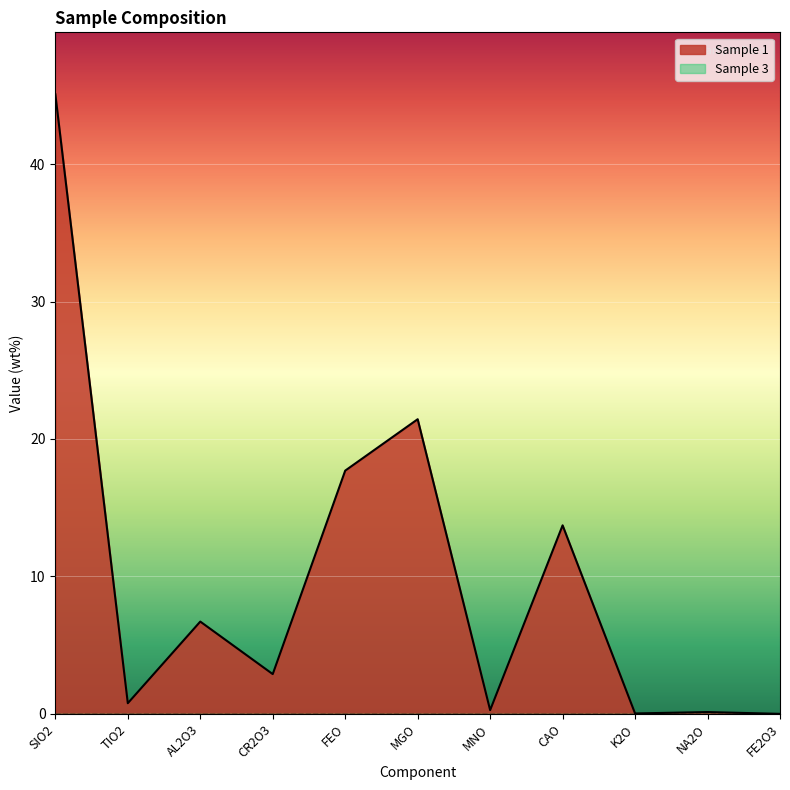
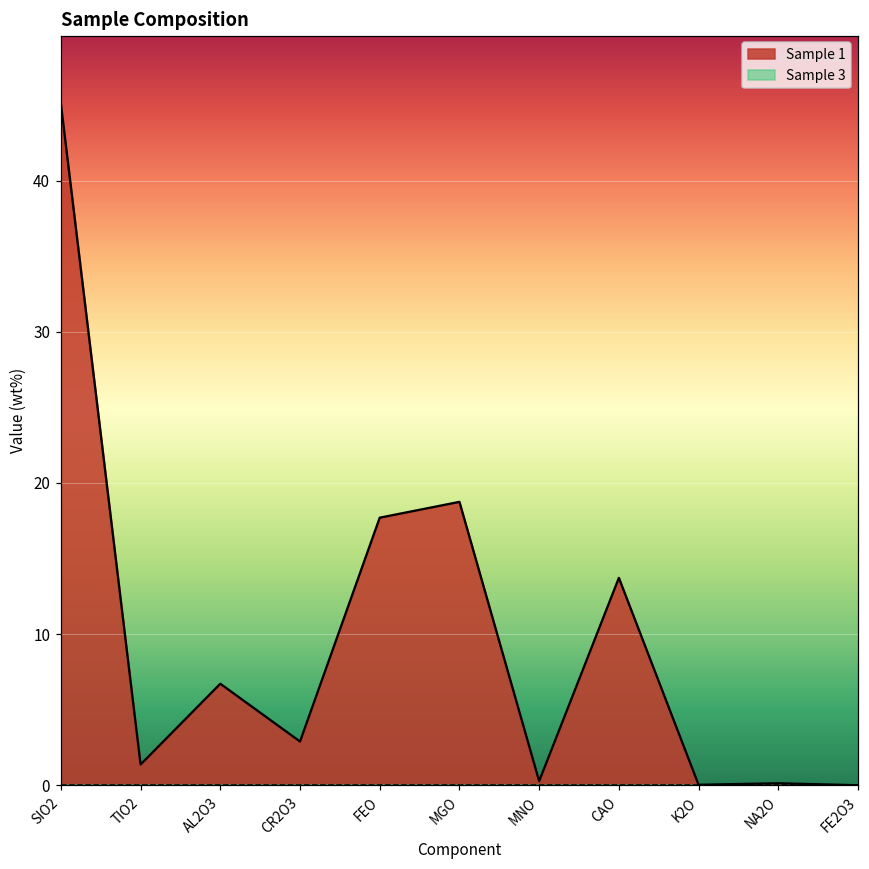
  {
    "Sample 1": {
      "SIO2": 45.1,
-     "TIO2": 0.8,
+     "TIO2": 1.4,
      "AL2O3": 6.7,
      "CR2O3": 2.9,
      "FEO": 17.7,
-     "MGO": 21.4,
+     "MGO": 18.7,
      "MNO": 0.3,
      "CAO": 13.7
    },
    "Sample 3": {
      "SIO2": 0.0,
      "TIO2": 0.0,
      "AL2O3": 0.0,
      "CR2O3": 0.0,
      "FEO": 0.0,
      "MGO": 0.0,
      "MNO": 0.0,
      "CAO": 0.0
    }
  }
